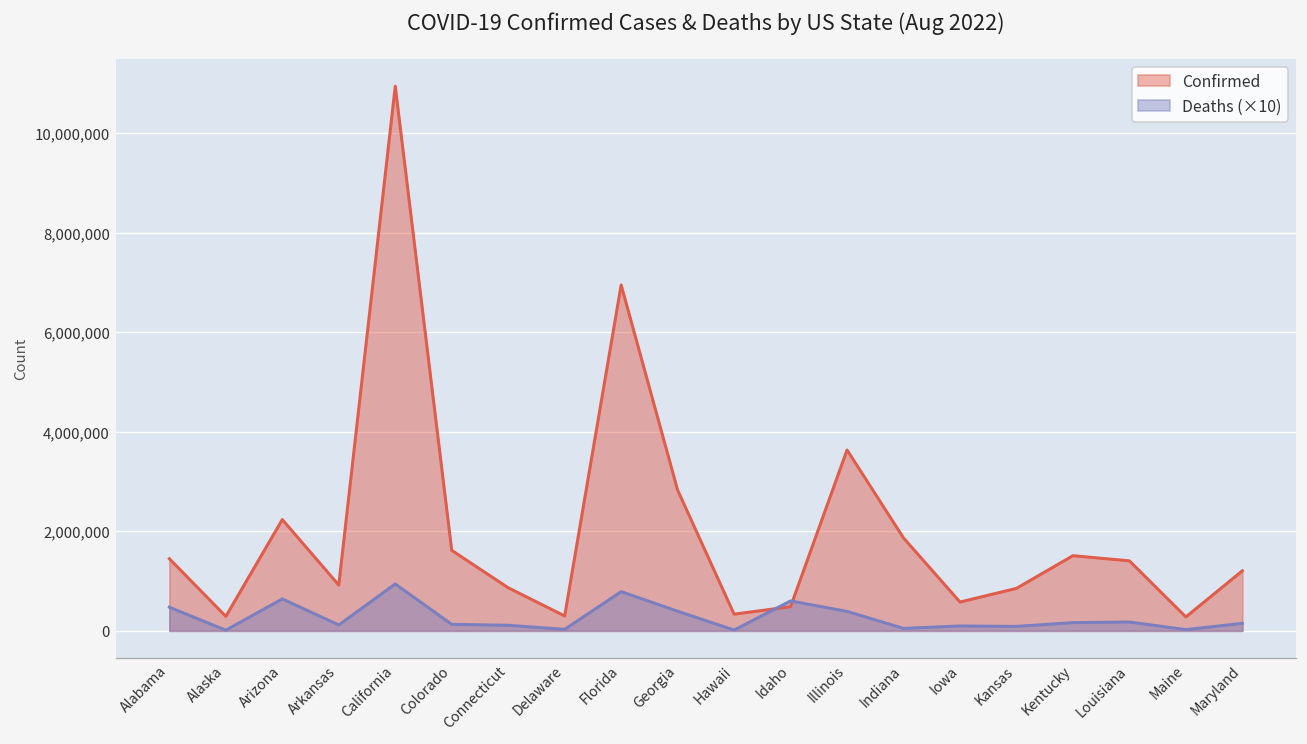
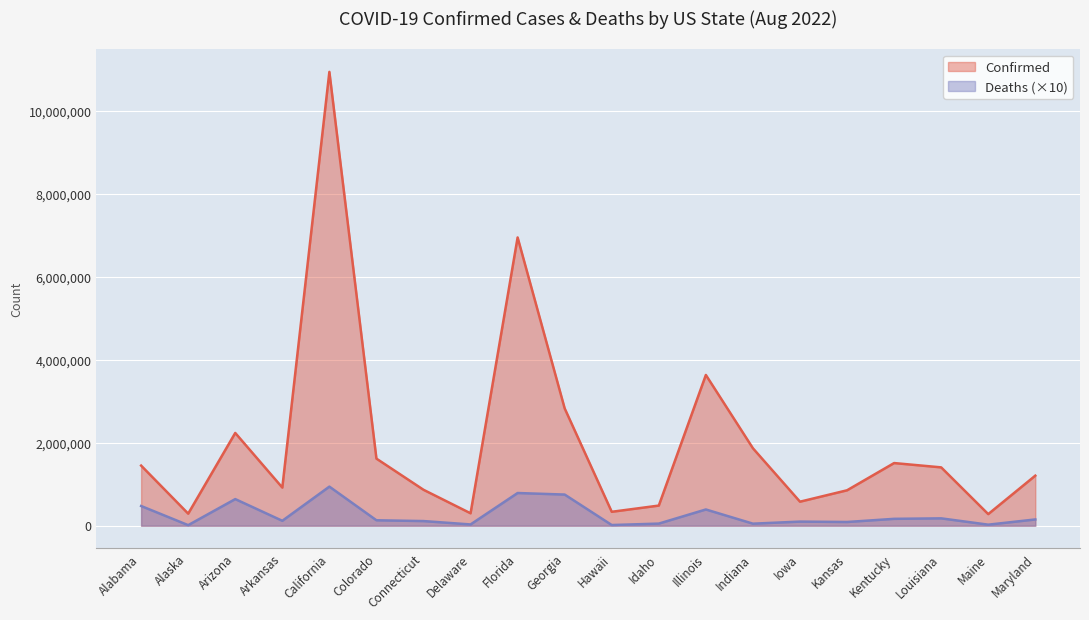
  {
    "Confirmed": {
      "Alabama": "1,400,000",
      "Alaska": "300,000",
      "Arizona": "2,200,000",
      "Arkansas": "900,000",
      "California": "10,900,000",
      "Colorado": "1,600,000",
      "Connecticut": "900,000",
      "Delaware": "300,000",
      "Florida": "7,000,000",
      "Georgia": "2,800,000",
      "Hawaii": "300,000",
      "Idaho": "500,000",
      "Illinois": "3,600,000",
      "Indiana": "1,900,000",
      "Iowa": "600,000",
      "Kansas": "900,000",
      "Kentucky": "1,500,000",
      "Louisiana": "1,400,000",
      "Maine": "300,000",
      "Maryland": "1,200,000"
    },
    "Deaths (×10)": {
      "Alabama": "500,000",
      "Alaska": "0",
      "Arizona": "600,000",
      "Arkansas": "100,000",
      "California": "900,000",
      "Colorado": "100,000",
      "Connecticut": "100,000",
      "Delaware": "0",
      "Florida": "800,000",
-     "Georgia": "400,000",
+     "Georgia": "800,000",
      "Hawaii": "0",
-     "Idaho": "600,000",
+     "Idaho": "100,000",
      "Illinois": "400,000",
      "Indiana": "0",
      "Iowa": "100,000",
      "Kansas": "100,000",
      "Kentucky": "200,000",
      "Louisiana": "200,000",
      "Maine": "0",
      "Maryland": "200,000"
    }
  }
